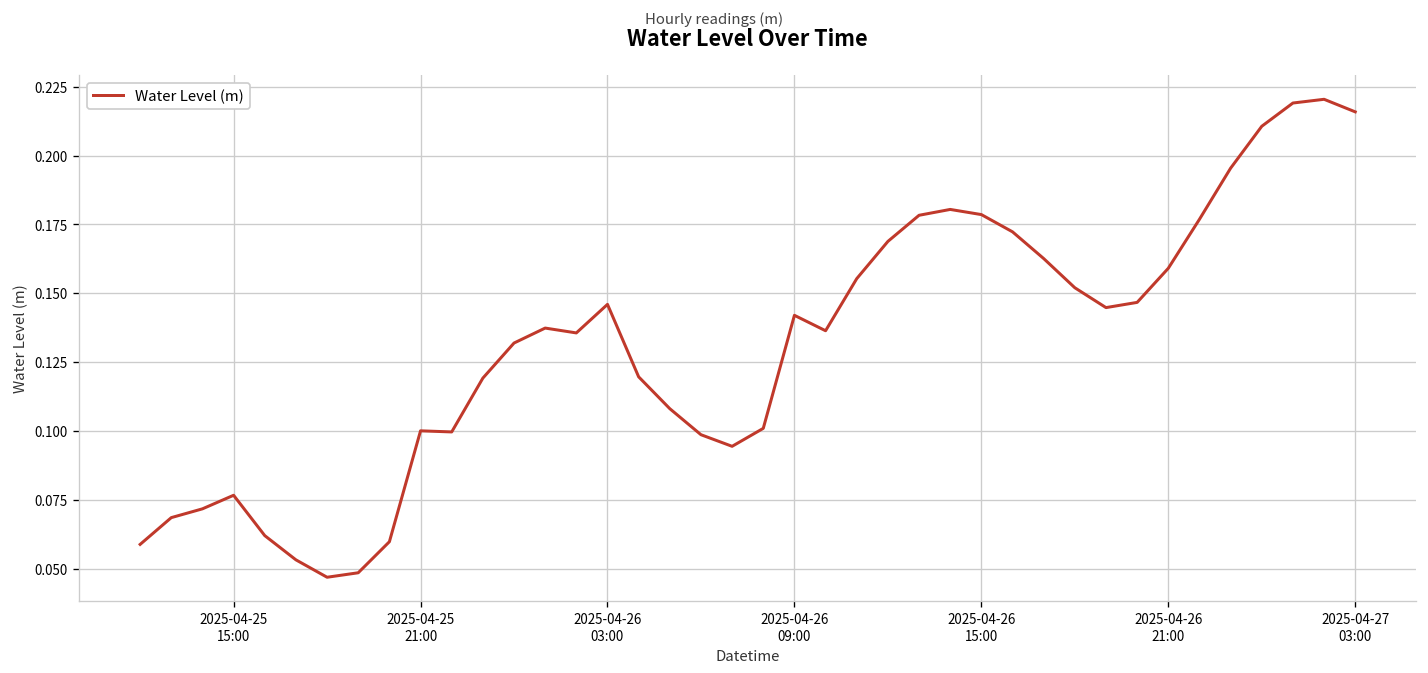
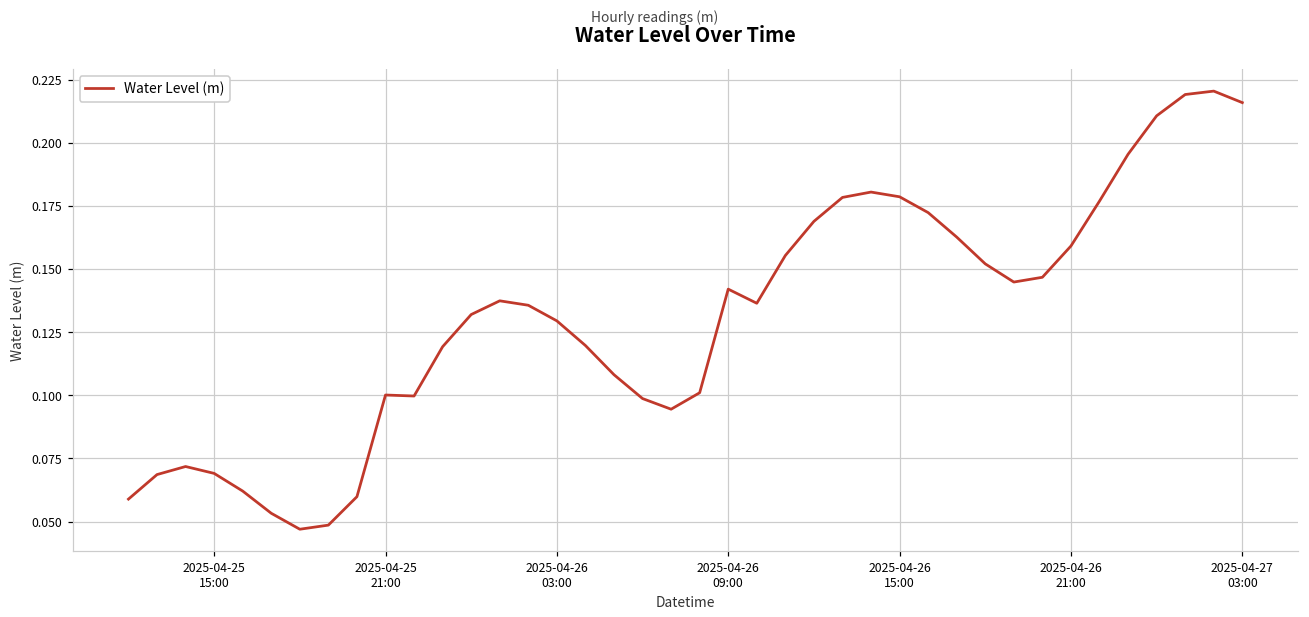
  {
-   "2025-04-25 15:00": 0.077,
+   "2025-04-25 15:00": 0.069,
    "2025-04-25 21:00": 0.100,
-   "2025-04-26 03:00": 0.146,
+   "2025-04-26 03:00": 0.129,
    "2025-04-26 09:00": 0.142,
    "2025-04-26 15:00": 0.179,
    "2025-04-26 21:00": 0.159,
    "2025-04-27 03:00": 0.216
  }
